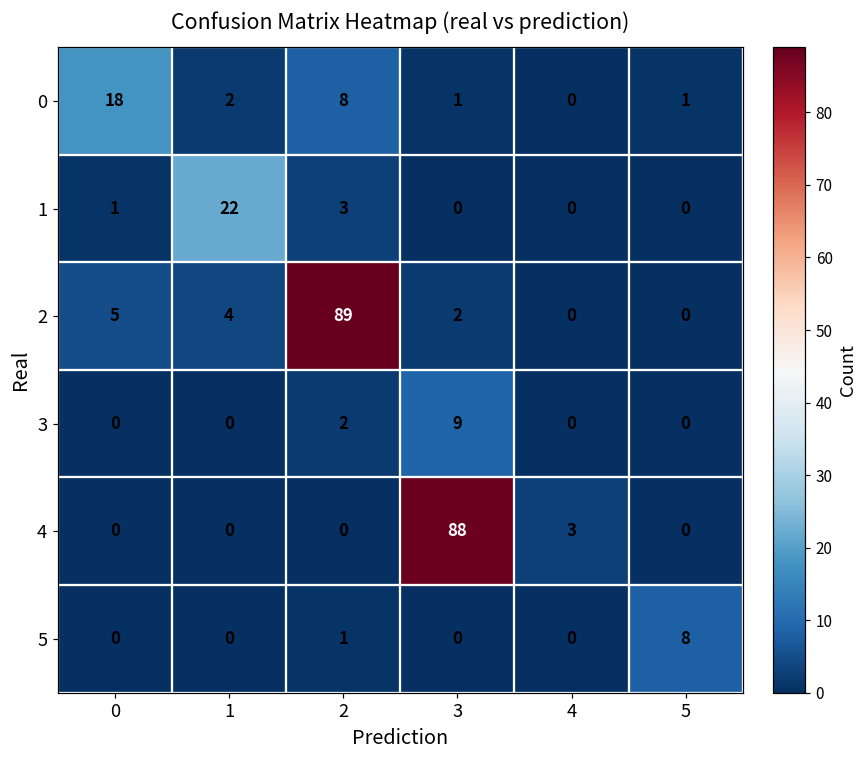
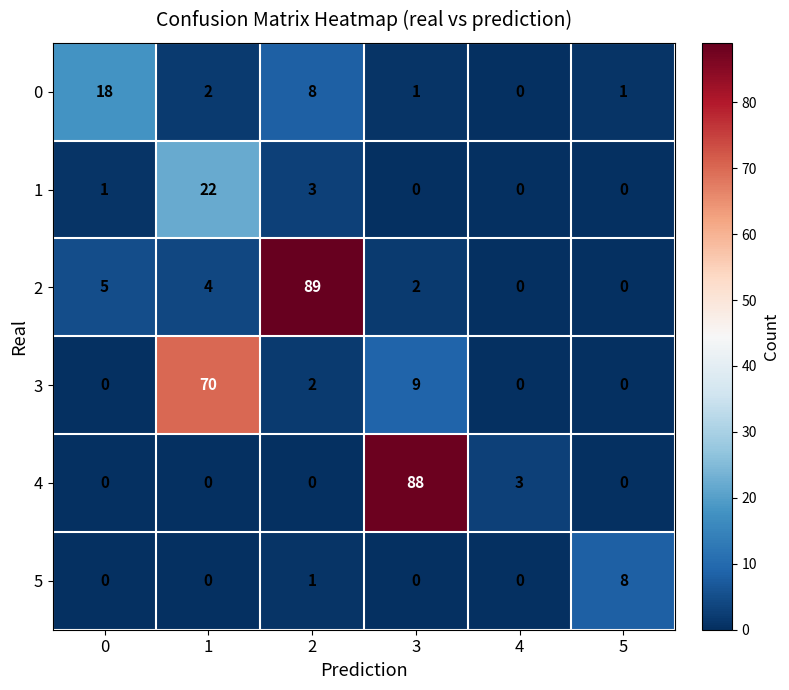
  {
    "0": {
      "0": 18,
      "1": 2,
      "2": 8,
      "3": 1,
      "4": 0,
      "5": 1
    },
    "1": {
      "0": 1,
      "1": 22,
      "2": 3,
      "3": 0,
      "4": 0,
      "5": 0
    },
    "2": {
      "0": 5,
      "1": 4,
      "2": 89,
      "3": 2,
      "4": 0,
      "5": 0
    },
    "3": {
      "0": 0,
-     "1": 0,
+     "1": 70,
      "2": 2,
      "3": 9,
      "4": 0,
      "5": 0
    },
    "4": {
      "0": 0,
      "1": 0,
      "2": 0,
      "3": 88,
      "4": 3,
      "5": 0
    },
    "5": {
      "0": 0,
      "1": 0,
      "2": 1,
      "3": 0,
      "4": 0,
      "5": 8
    }
  }
